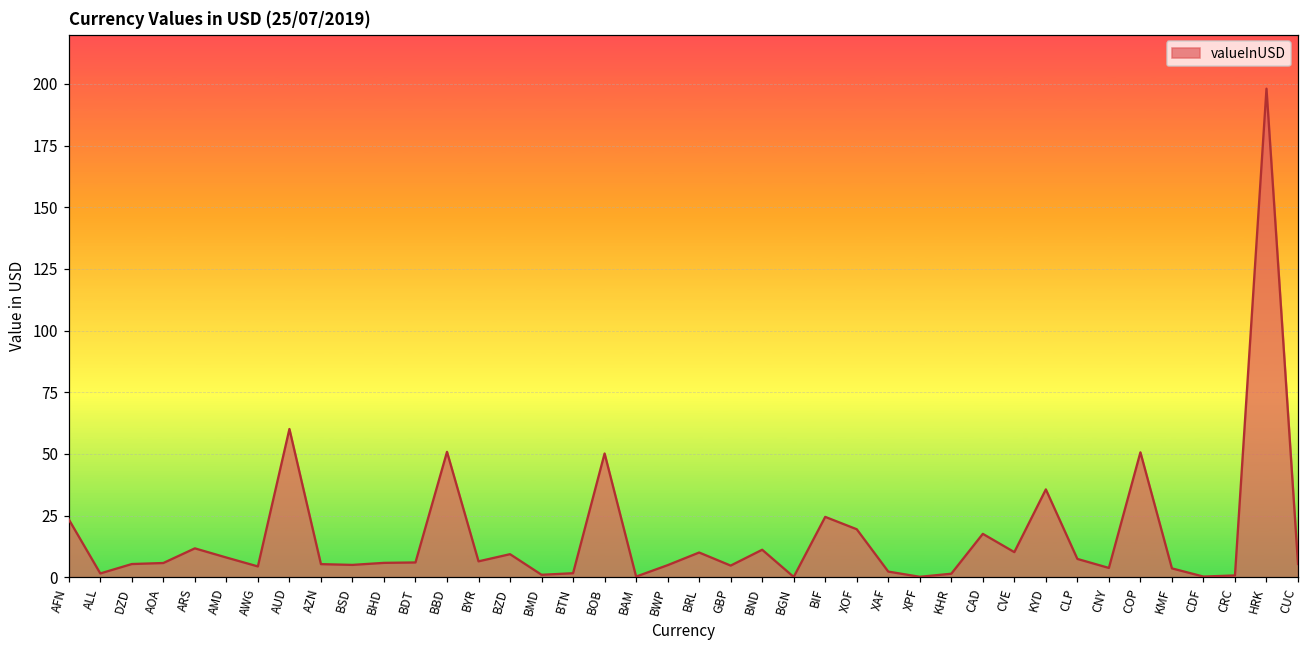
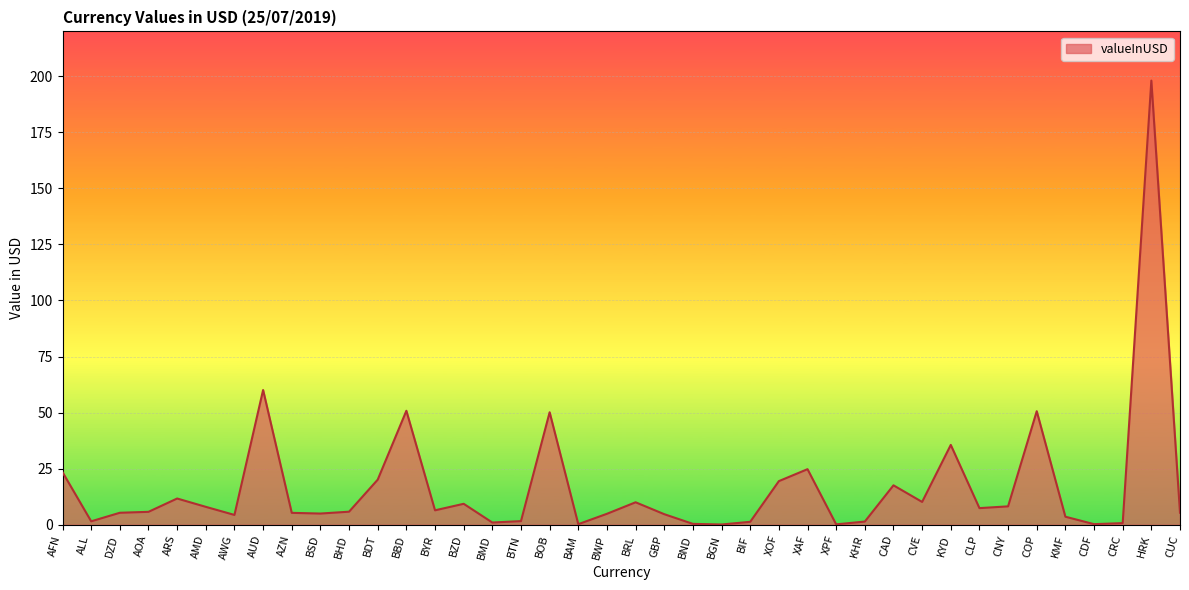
  {
    "AFN": 23,
    "ALL": 2,
    "DZD": 5,
    "AOA": 6,
    "ARS": 12,
    "AMD": 8,
    "AWG": 4,
    "AUD": 60,
    "AZN": 5,
    "BSD": 5,
    "BHD": 6,
-   "BDT": 6,
+   "BDT": 20,
    "BBD": 51,
    "BYR": 6,
    "BZD": 9,
    "BMD": 1,
    "BTN": 2,
    "BOB": 50,
    "BAM": 0,
    "BWP": 5,
    "BRL": 10,
    "GBP": 5,
-   "BND": 11,
+   "BND": 0,
    "BGN": 0,
-   "BIF": 24,
+   "BIF": 1,
    "XOF": 19,
-   "XAF": 2,
+   "XAF": 25,
    "XPF": 0,
    "KHR": 1,
    "CAD": 18,
    "CVE": 10,
    "KYD": 36,
    "CLP": 7,
-   "CNY": 4,
+   "CNY": 8,
    "COP": 51,
    "KMF": 4,
    "CDF": 0,
    "CRC": 1,
    "HRK": 198,
    "CUC": 5
  }
